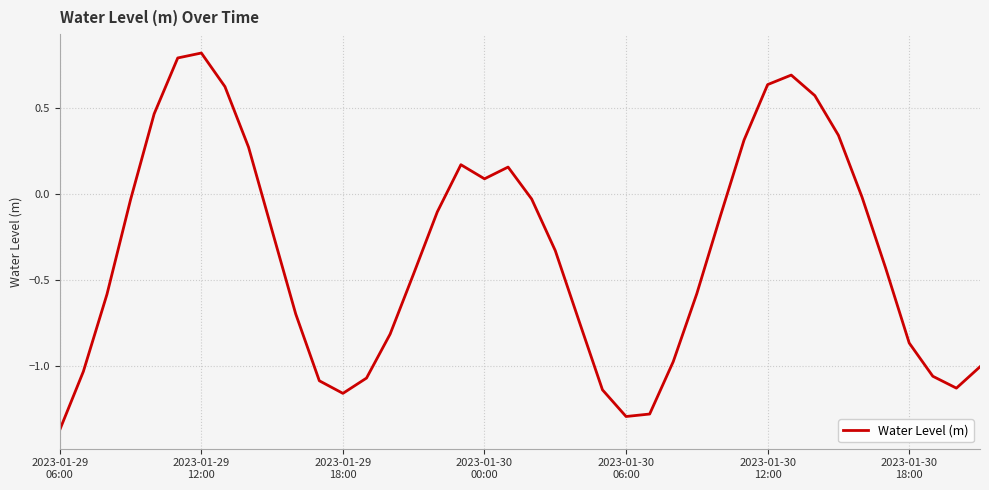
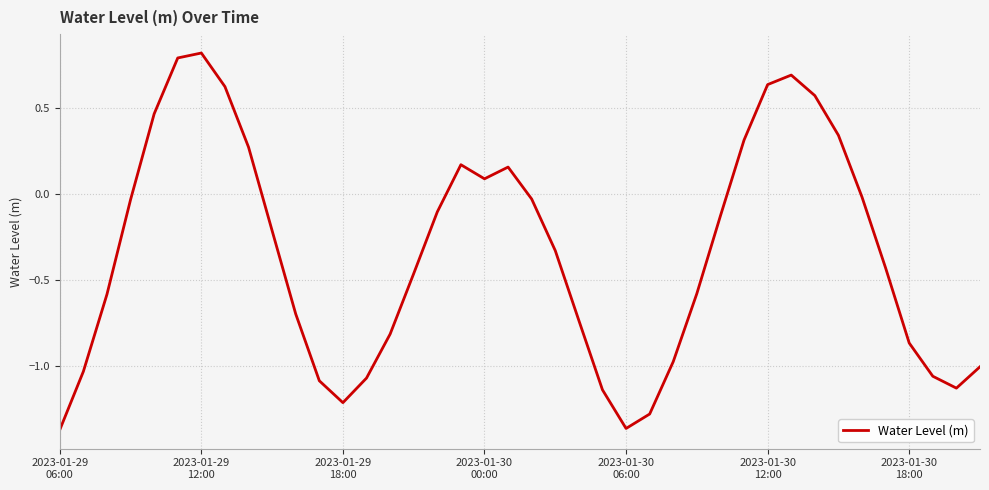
  {
    "2023-01-29 06:00": -1.37,
    "2023-01-29 12:00": 0.82,
-   "2023-01-29 18:00": -1.16,
+   "2023-01-29 18:00": -1.21,
    "2023-01-30 00:00": 0.09,
-   "2023-01-30 06:00": -1.29,
+   "2023-01-30 06:00": -1.36,
    "2023-01-30 12:00": 0.64,
    "2023-01-30 18:00": -0.86
  }
